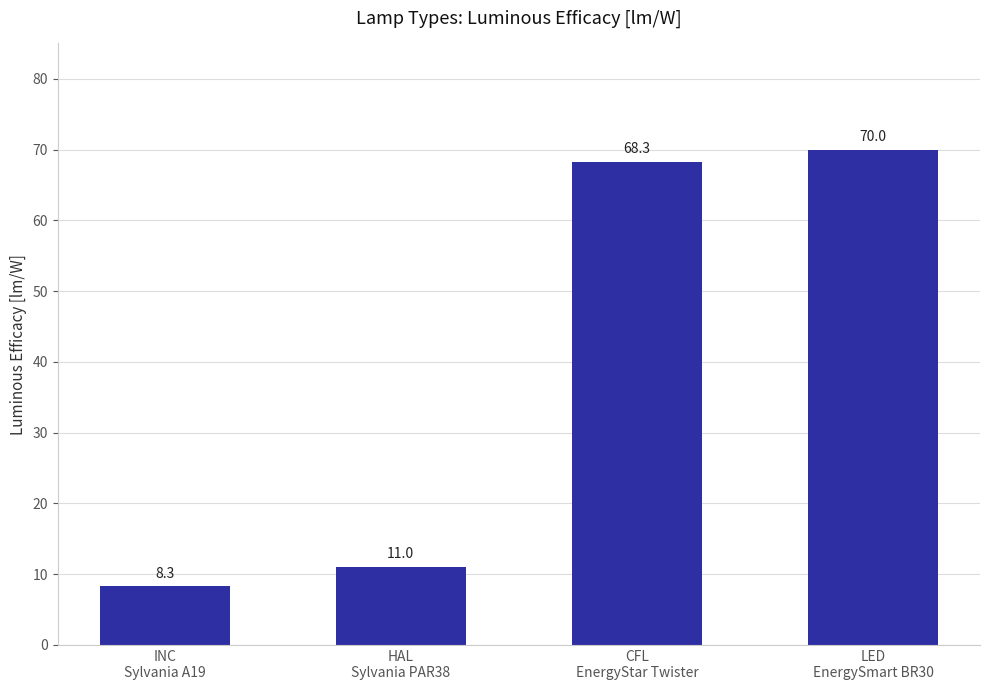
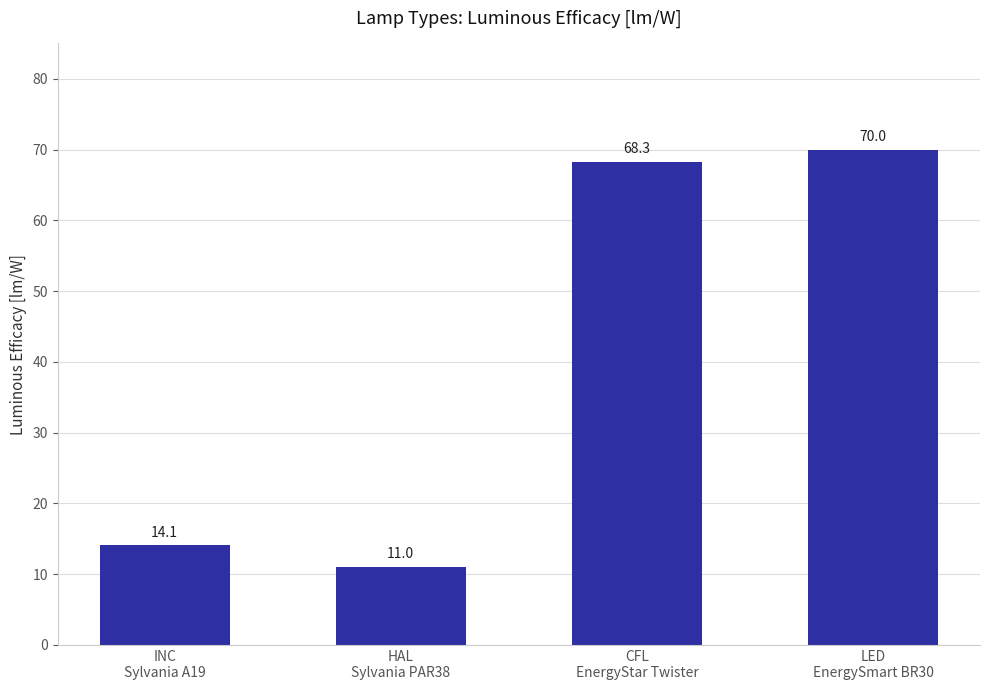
  {
-   "INC Sylvania A19": 8.3,
+   "INC Sylvania A19": 14.1,
    "HAL Sylvania PAR38": 11.0,
    "CFL EnergyStar Twister": 68.3,
    "LED EnergySmart BR30": 70.0
  }
